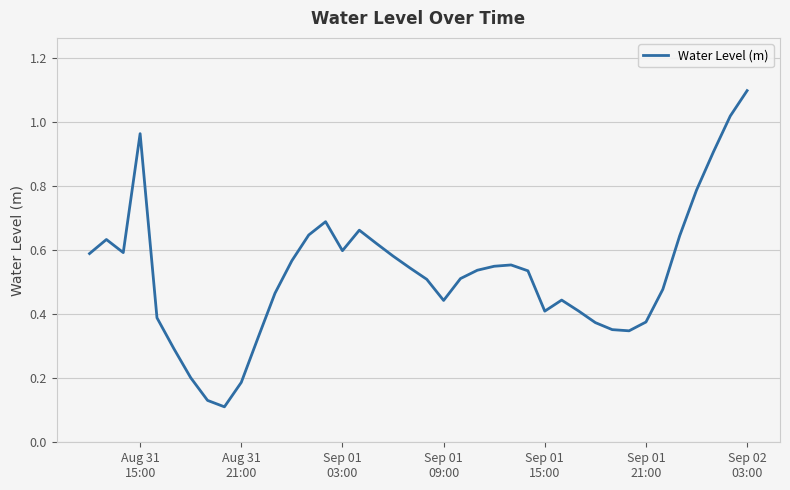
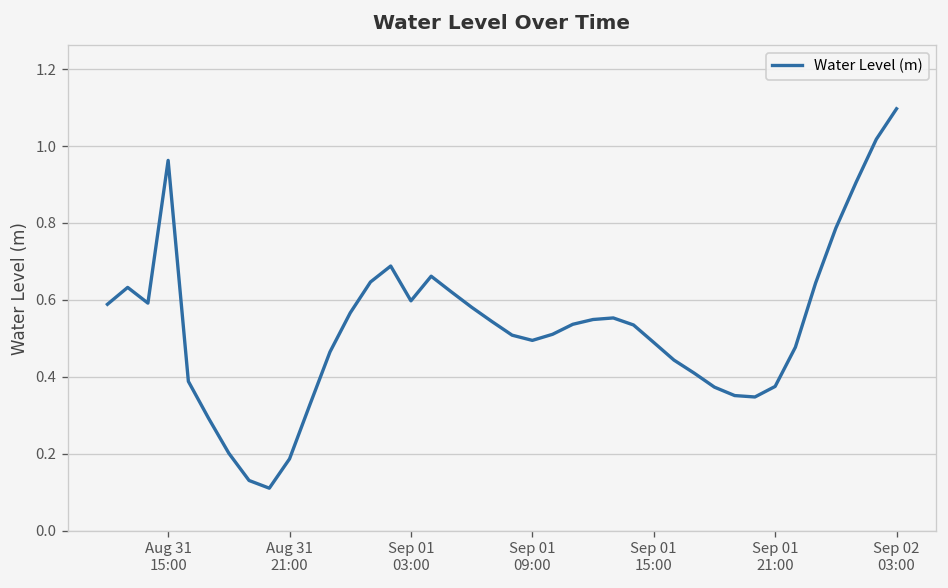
  {
    "Aug 31 15:00": 0.96,
    "Aug 31 21:00": 0.19,
    "Sep 01 03:00": 0.60,
-   "Sep 01 09:00": 0.44,
-   "Sep 01 15:00": 0.41,
+   "Sep 01 09:00": 0.49,
+   "Sep 01 15:00": 0.49,
    "Sep 01 21:00": 0.38,
    "Sep 02 03:00": 1.10
  }
